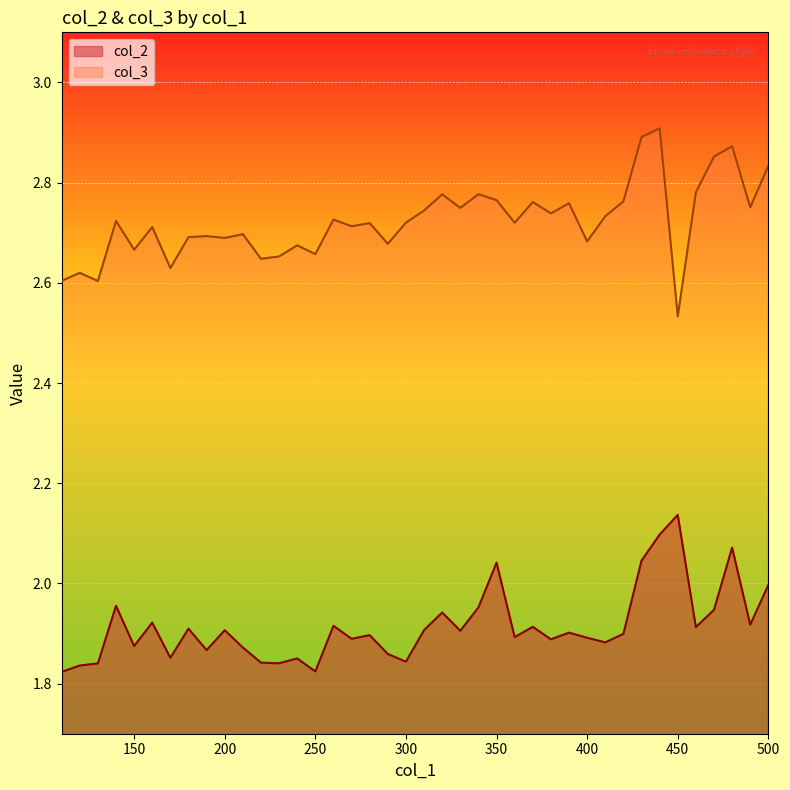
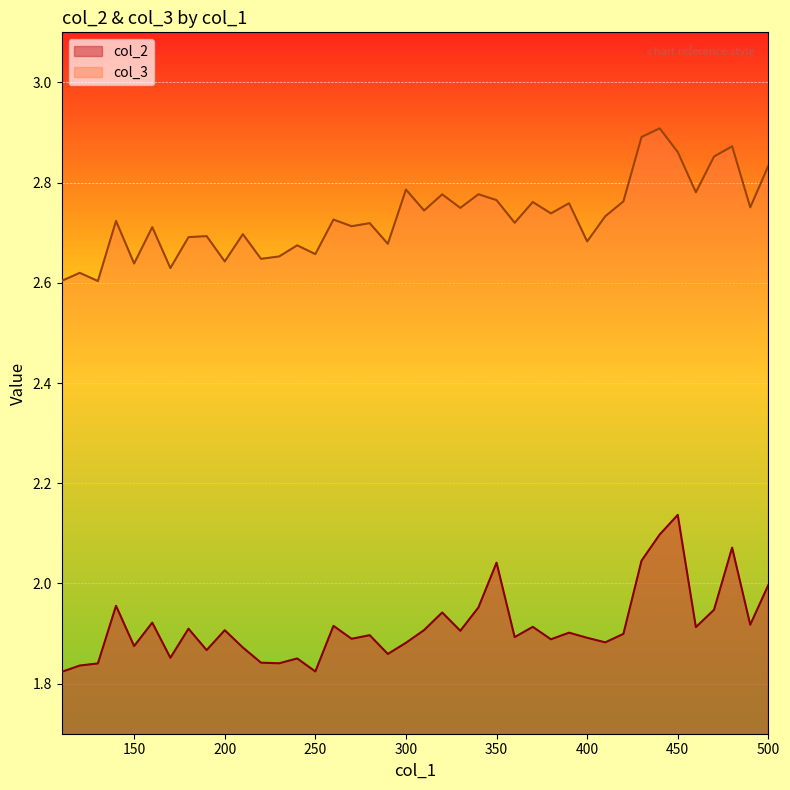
  {
    "col_2": {
      "150": 1.87,
      "200": 1.91,
      "250": 1.82,
-     "300": 1.84,
+     "300": 1.88,
      "350": 2.04,
      "400": 1.89,
      "450": 2.14,
      "500": 2.00
    },
    "col_3": {
-     "150": 2.67,
-     "200": 2.69,
+     "150": 2.64,
+     "200": 2.64,
      "250": 2.66,
-     "300": 2.72,
+     "300": 2.79,
      "350": 2.77,
      "400": 2.68,
-     "450": 2.53,
+     "450": 2.86,
      "500": 2.83
    }
  }
